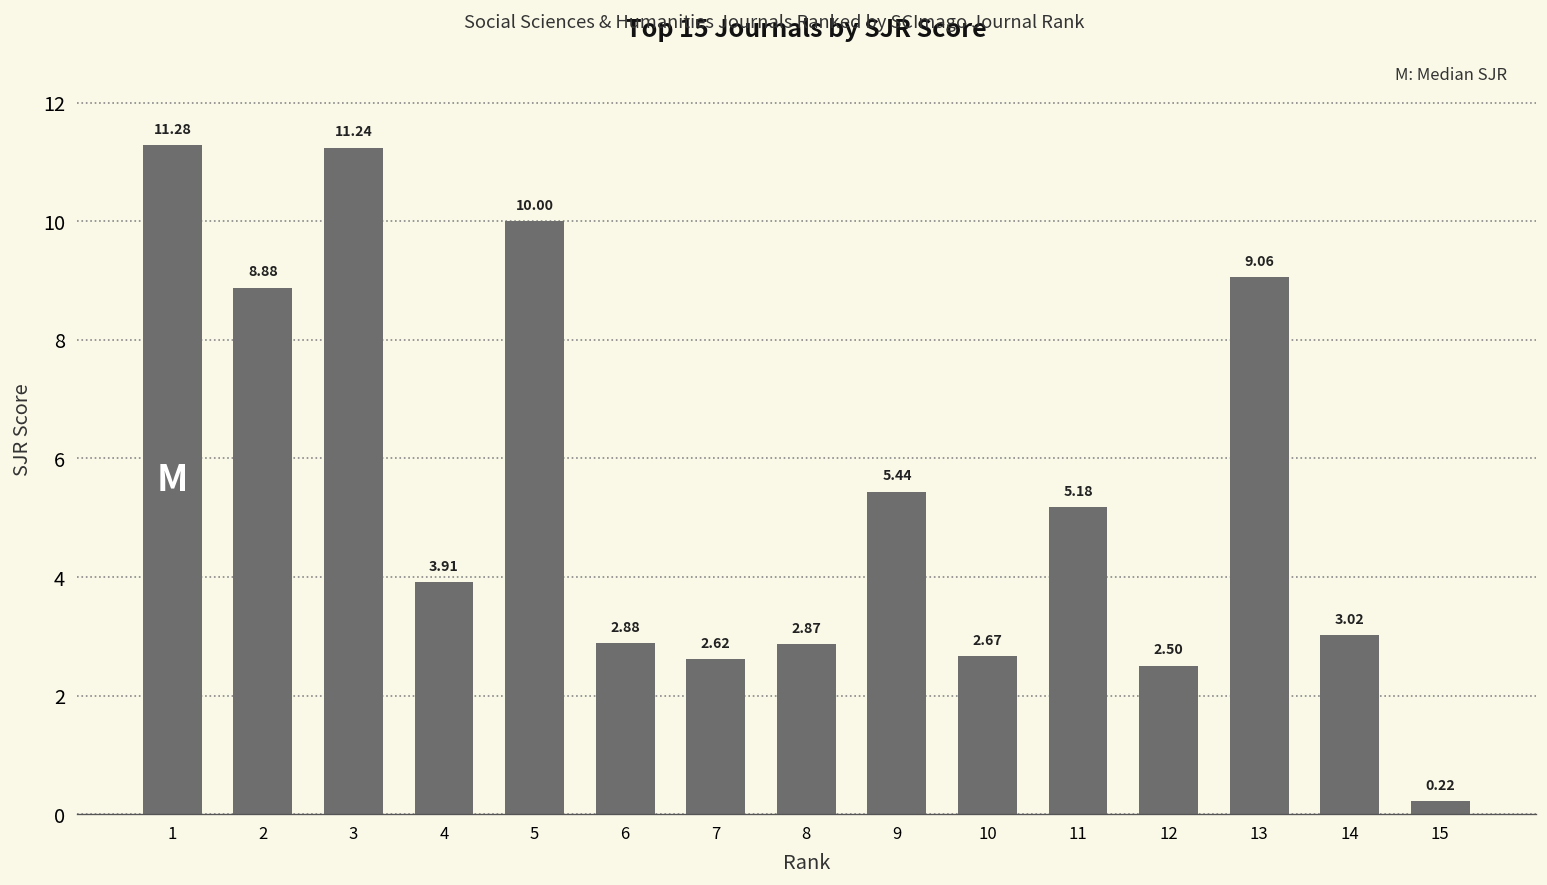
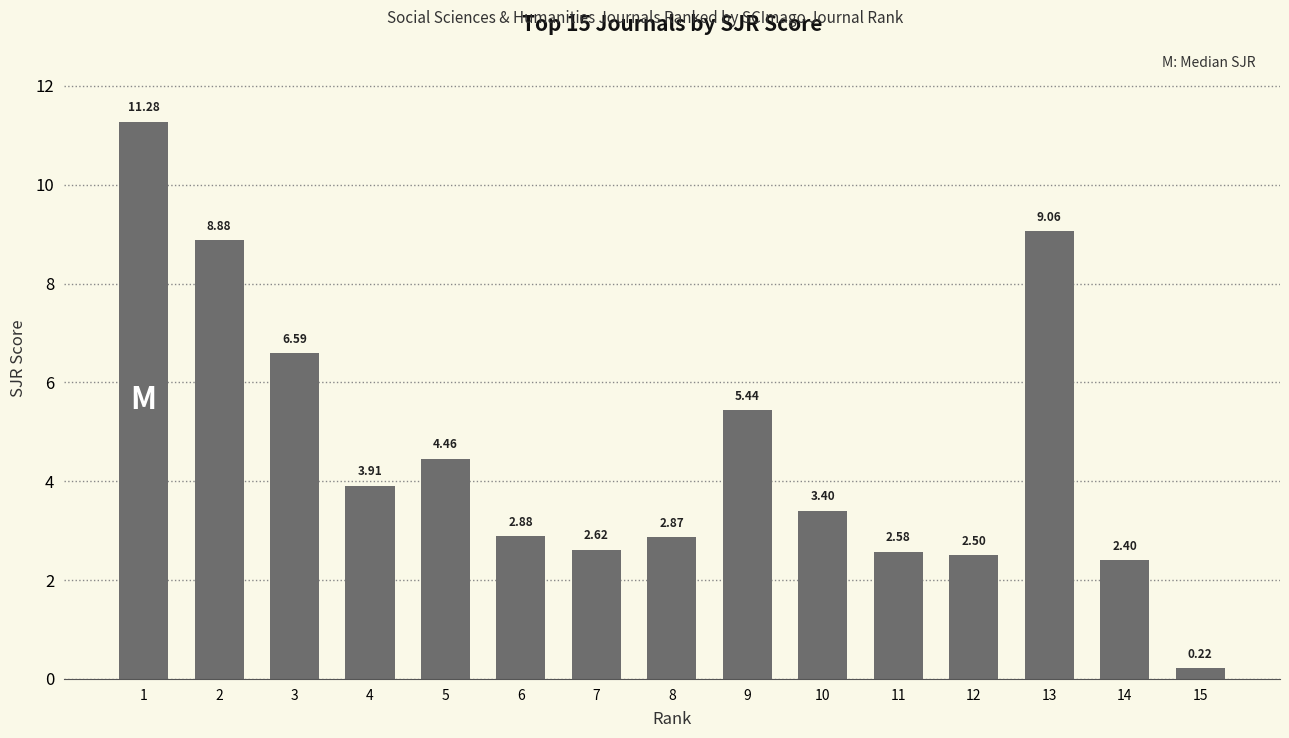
  {
    "1": 11.28,
    "2": 8.88,
-   "3": 11.24,
+   "3": 6.59,
    "4": 3.91,
-   "5": 10.00,
+   "5": 4.46,
    "6": 2.88,
    "7": 2.62,
    "8": 2.87,
    "9": 5.44,
-   "10": 2.67,
-   "11": 5.18,
+   "10": 3.40,
+   "11": 2.58,
    "12": 2.50,
    "13": 9.06,
-   "14": 3.02,
+   "14": 2.40,
    "15": 0.22
  }
